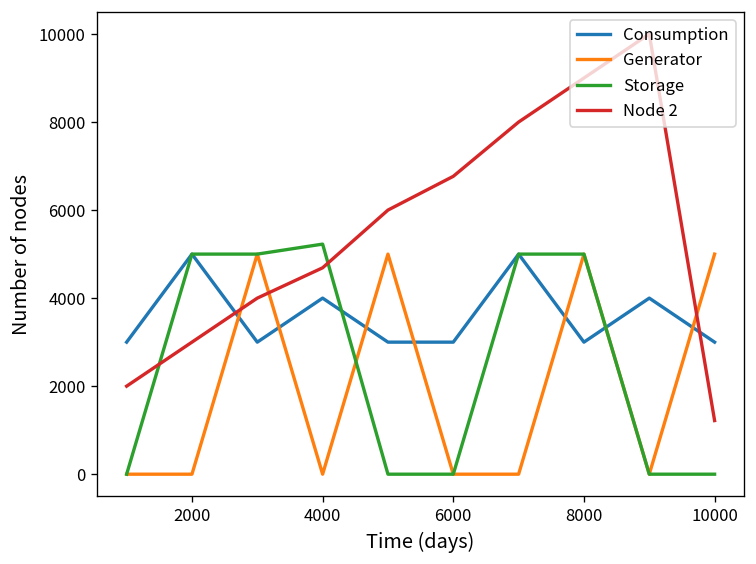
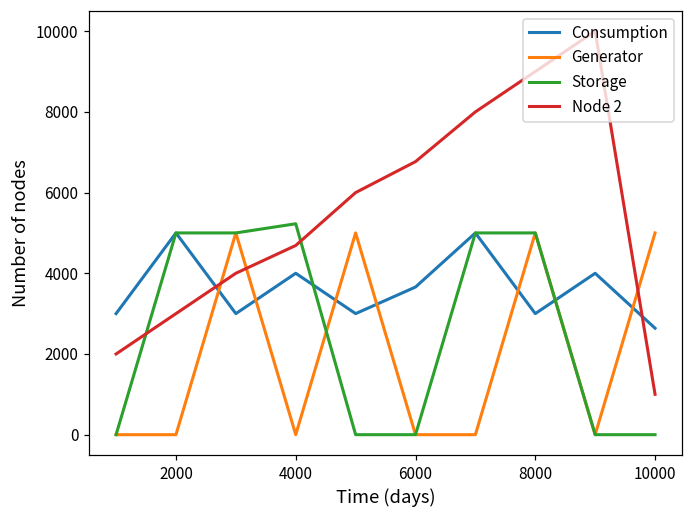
  {
    "Consumption": {
      "4000": 4000,
-     "6000": 3000,
+     "6000": 3700,
      "8000": 3000,
-     "10000": 3000
+     "10000": 2600
    },
    "Generator": {
      "2000": 0,
      "4000": 0,
      "10000": 5000
    },
    "Storage": {
      "4000": 5200,
      "10000": 0
    },
    "Node 2": {
      "2000": 3000,
      "4000": 4700,
      "6000": 6800,
-     "10000": 1200
+     "10000": 1000
    }
  }
